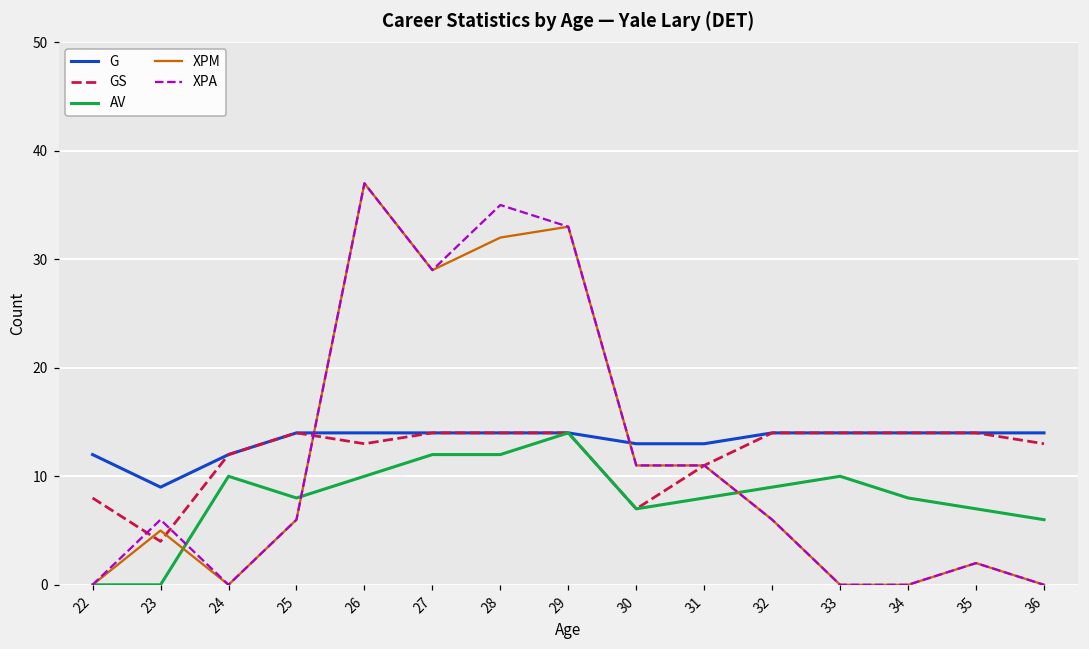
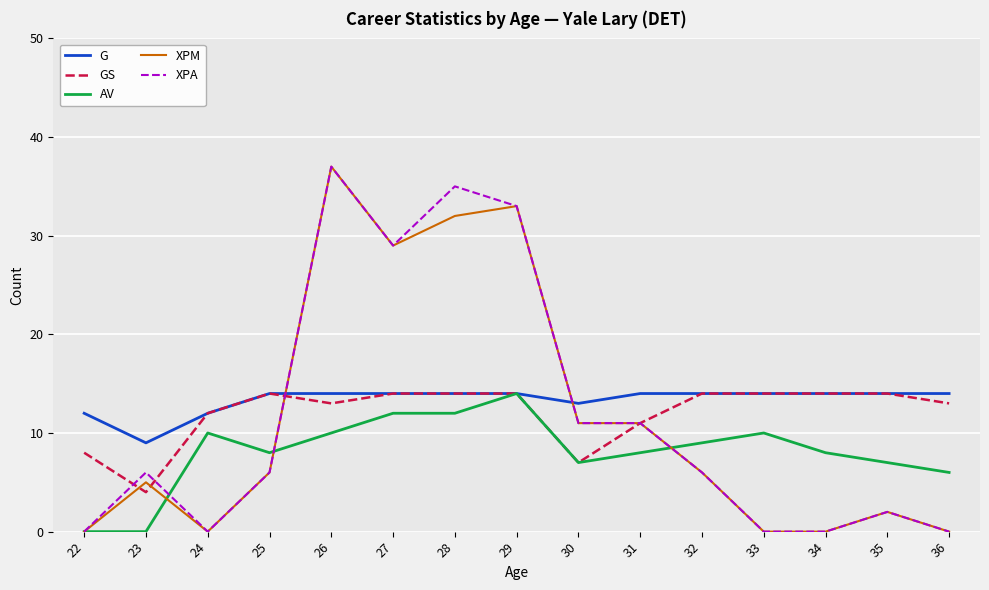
  {
    "G": {
      "22": 12,
      "23": 9,
      "26": 14,
      "30": 13,
-     "31": 13,
+     "31": 14,
      "36": 14
    },
    "GS": {
      "22": 8,
      "23": 4,
      "26": 13,
      "36": 13
    },
    "AV": {
      "23": 0,
      "24": 10,
      "25": 8,
      "26": 10,
      "27": 12,
      "28": 12,
      "31": 8,
      "32": 9,
      "33": 10,
      "34": 8,
      "35": 7,
      "36": 6
    },
    "XPM": {
      "23": 5,
      "28": 32
    },
    "XPA": {
      "23": 6,
      "28": 35
    }
  }
